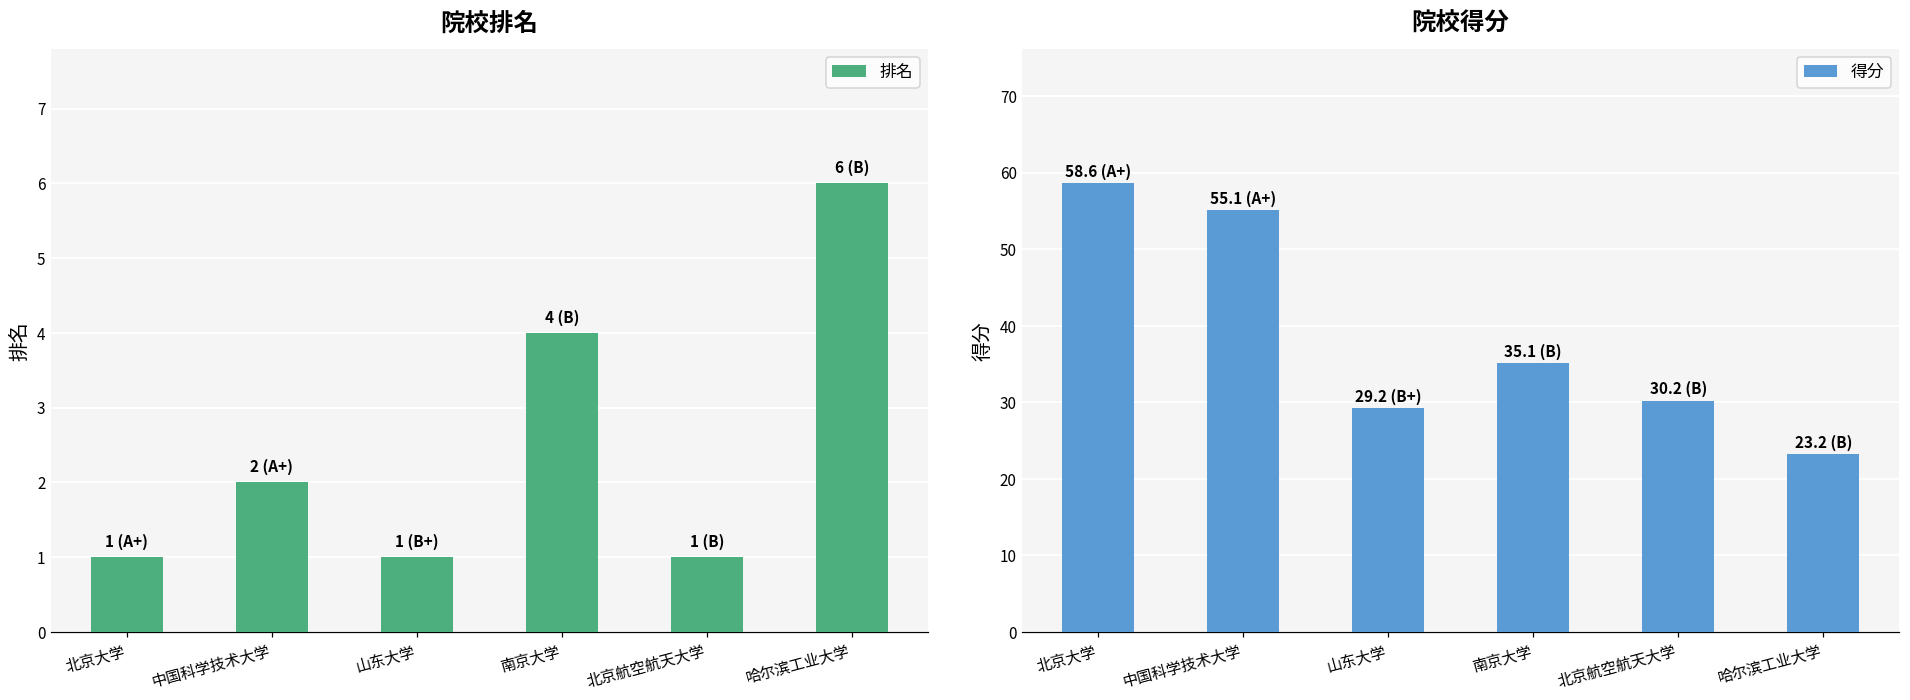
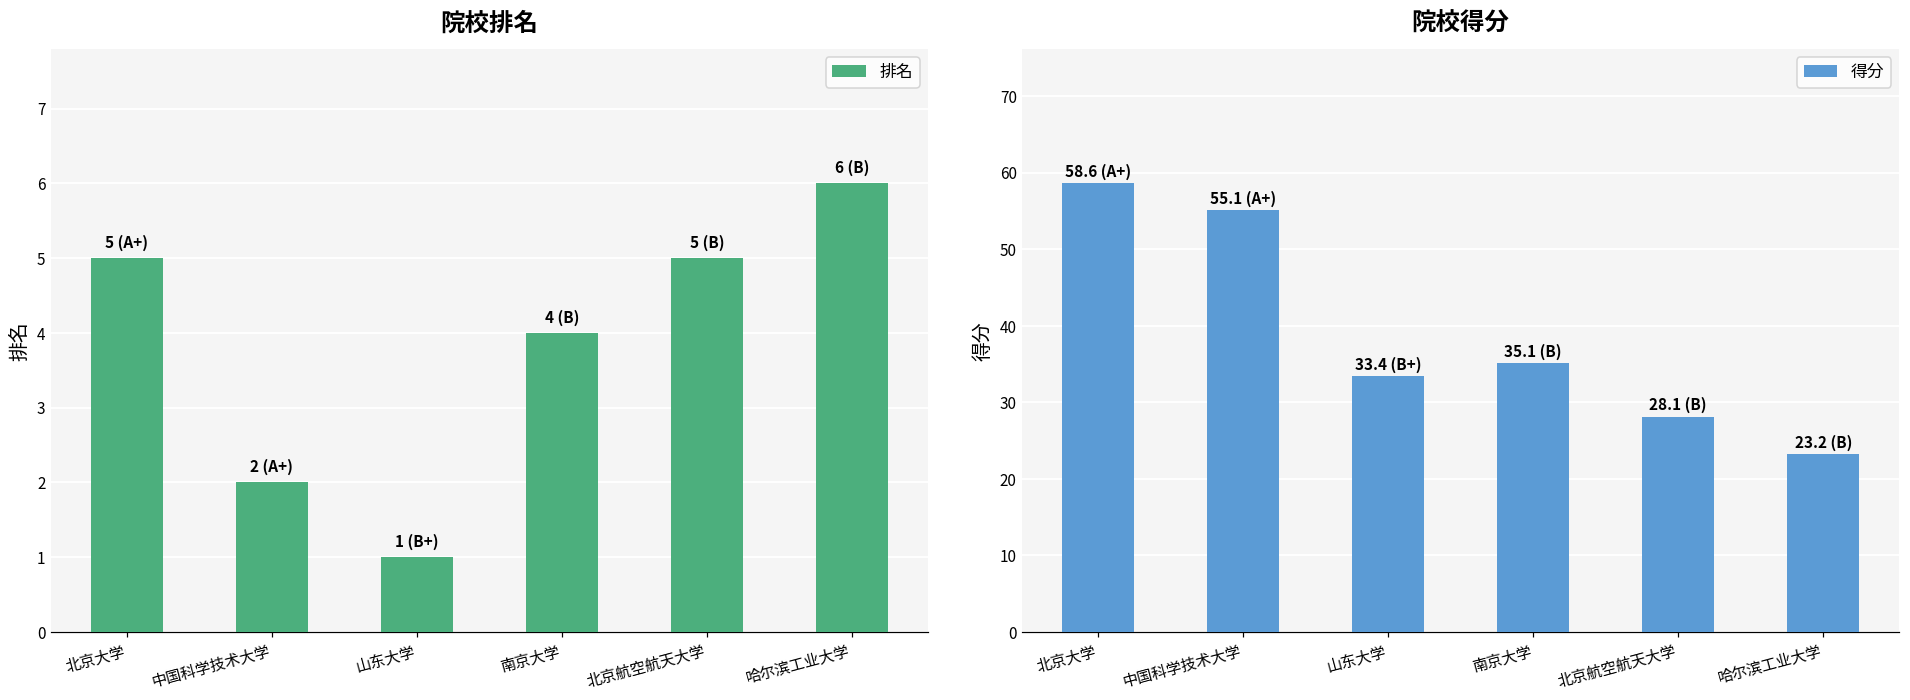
  {
    "院校排名": {
-     "北京大学": 1,
+     "北京大学": 5,
      "中国科学技术大学": 2,
      "山东大学": 1,
      "南京大学": 4,
-     "北京航空航天大学": 1,
+     "北京航空航天大学": 5,
      "哈尔滨工业大学": 6
    },
    "院校得分": {
      "北京大学": 58.6,
      "中国科学技术大学": 55.1,
-     "山东大学": 29.2,
+     "山东大学": 33.4,
      "南京大学": 35.1,
-     "北京航空航天大学": 30.2,
+     "北京航空航天大学": 28.1,
      "哈尔滨工业大学": 23.2
    }
  }
